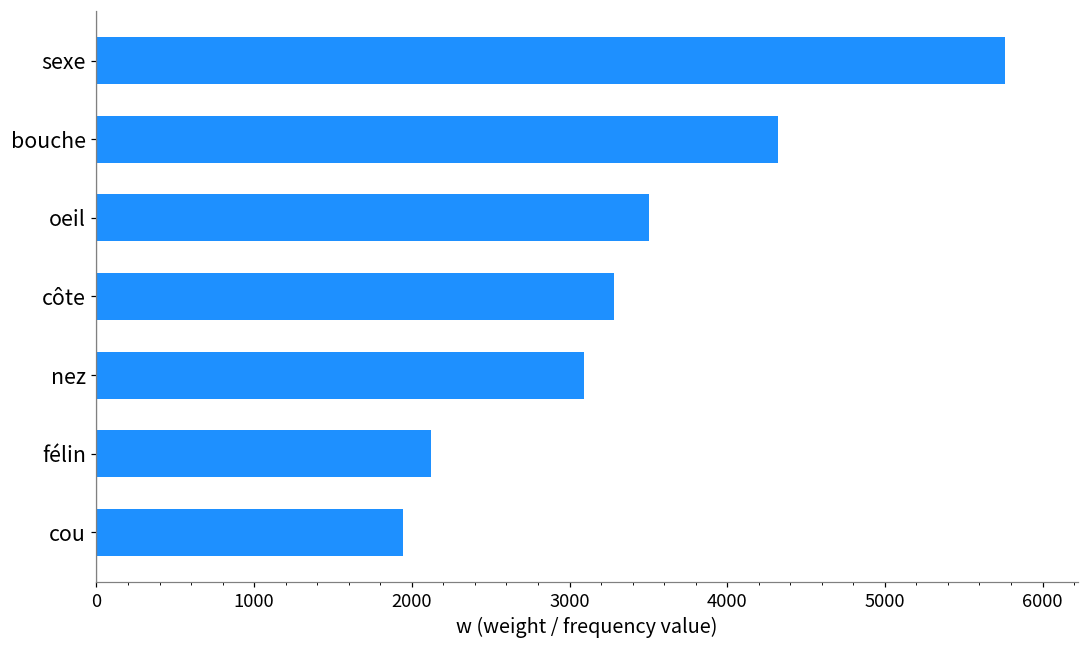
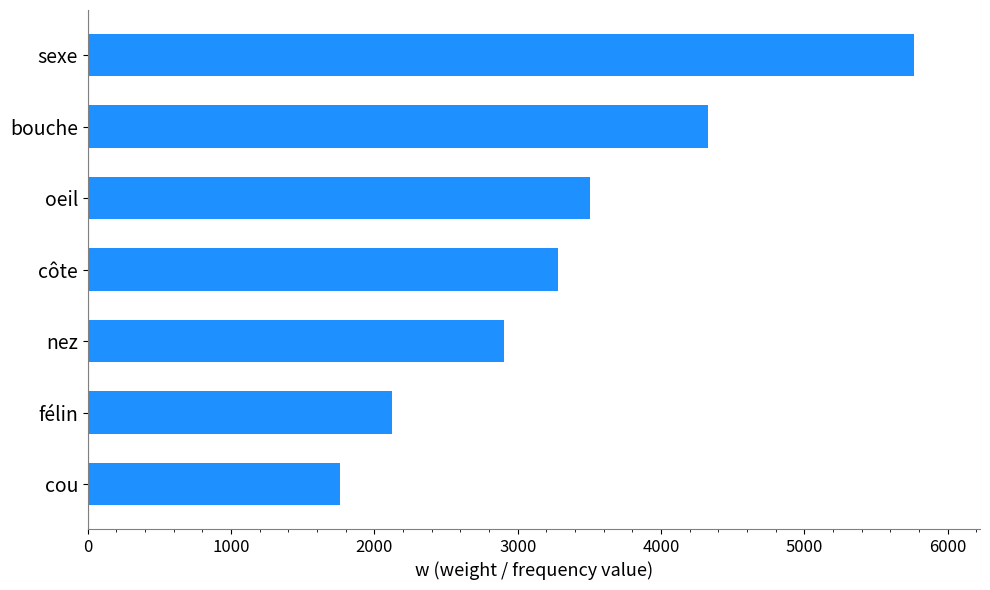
  {
    "sexe": 5760,
    "bouche": 4320,
    "oeil": 3500,
    "côte": 3280,
-   "nez": 3090,
+   "nez": 2900,
    "félin": 2120,
-   "cou": 1940
+   "cou": 1760
  }
